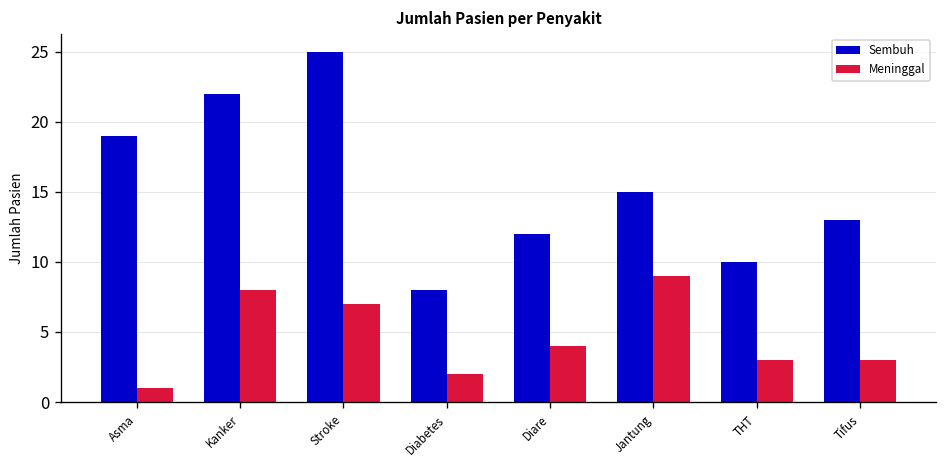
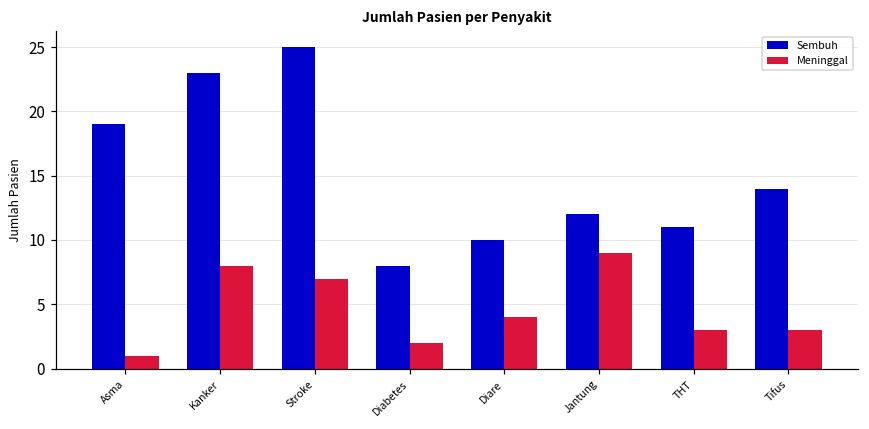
  {
    "Sembuh": {
      "Asma": 19,
-     "Kanker": 22,
+     "Kanker": 23,
      "Stroke": 25,
      "Diabetes": 8,
-     "Diare": 12,
-     "Jantung": 15,
-     "THT": 10,
-     "Tifus": 13
+     "Diare": 10,
+     "Jantung": 12,
+     "THT": 11,
+     "Tifus": 14
    },
    "Meninggal": {
      "Asma": 1,
      "Kanker": 8,
      "Stroke": 7,
      "Diabetes": 2,
      "Diare": 4,
      "Jantung": 9,
      "THT": 3,
      "Tifus": 3
    }
  }
